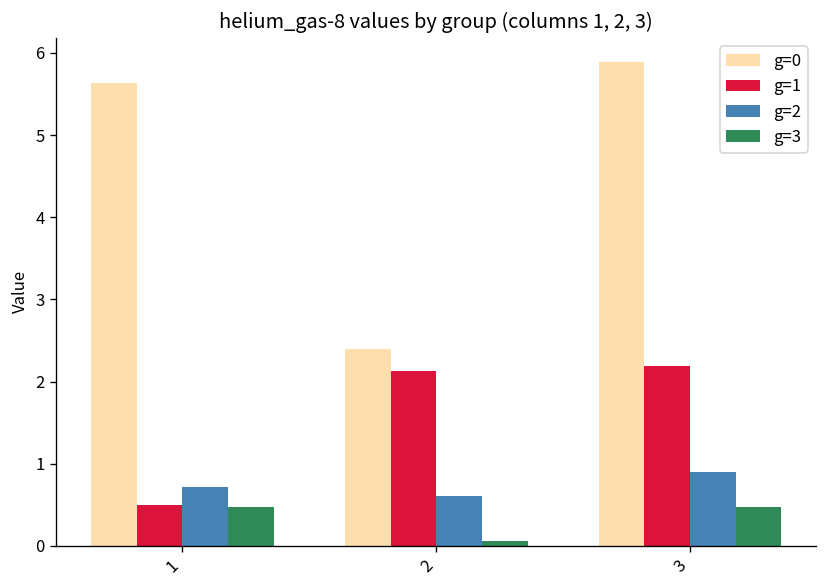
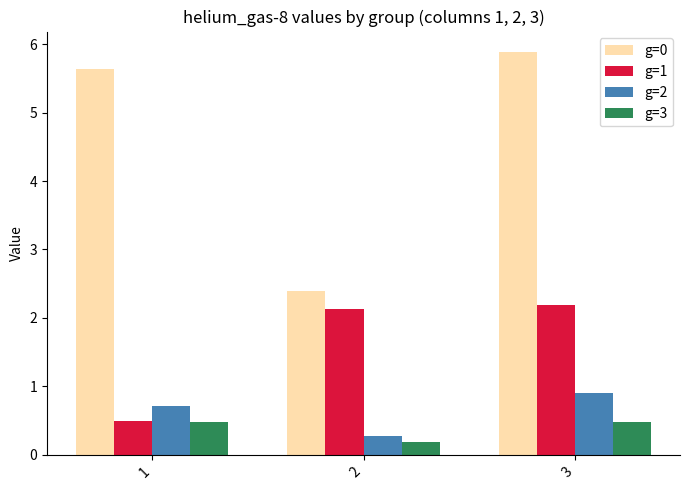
  {
    "g=0": {
      "1": 5.6,
      "2": 2.4,
      "3": 5.9
    },
    "g=1": {
      "1": 0.5,
      "2": 2.1,
      "3": 2.2
    },
    "g=2": {
      "1": 0.7,
-     "2": 0.6,
+     "2": 0.3,
      "3": 0.9
    },
    "g=3": {
      "1": 0.5,
-     "2": 0.1,
+     "2": 0.2,
      "3": 0.5
    }
  }
